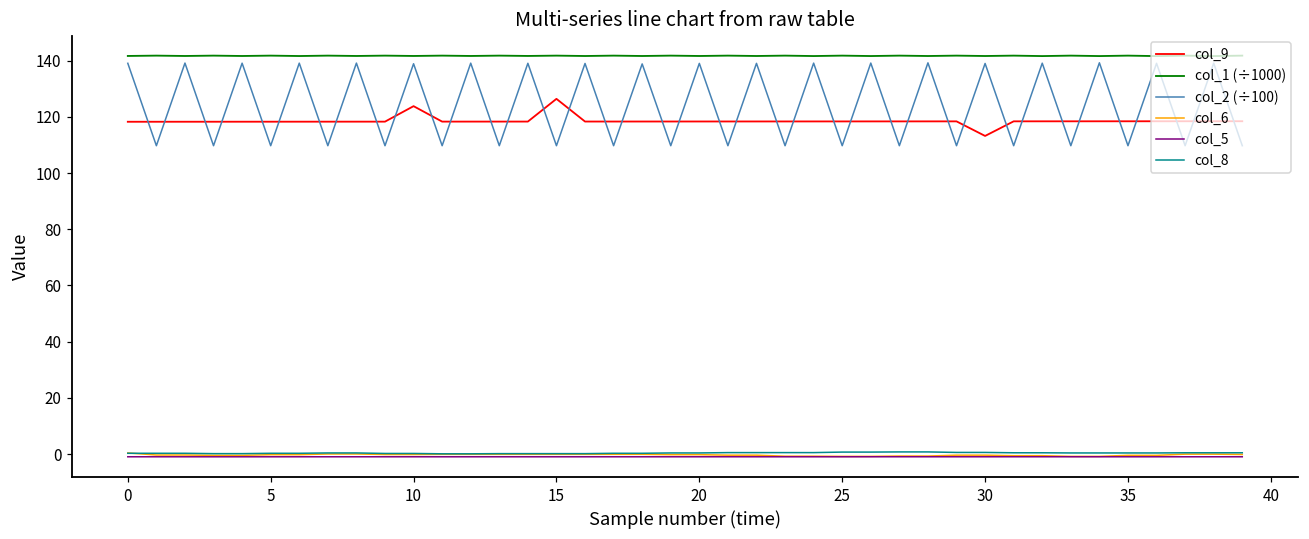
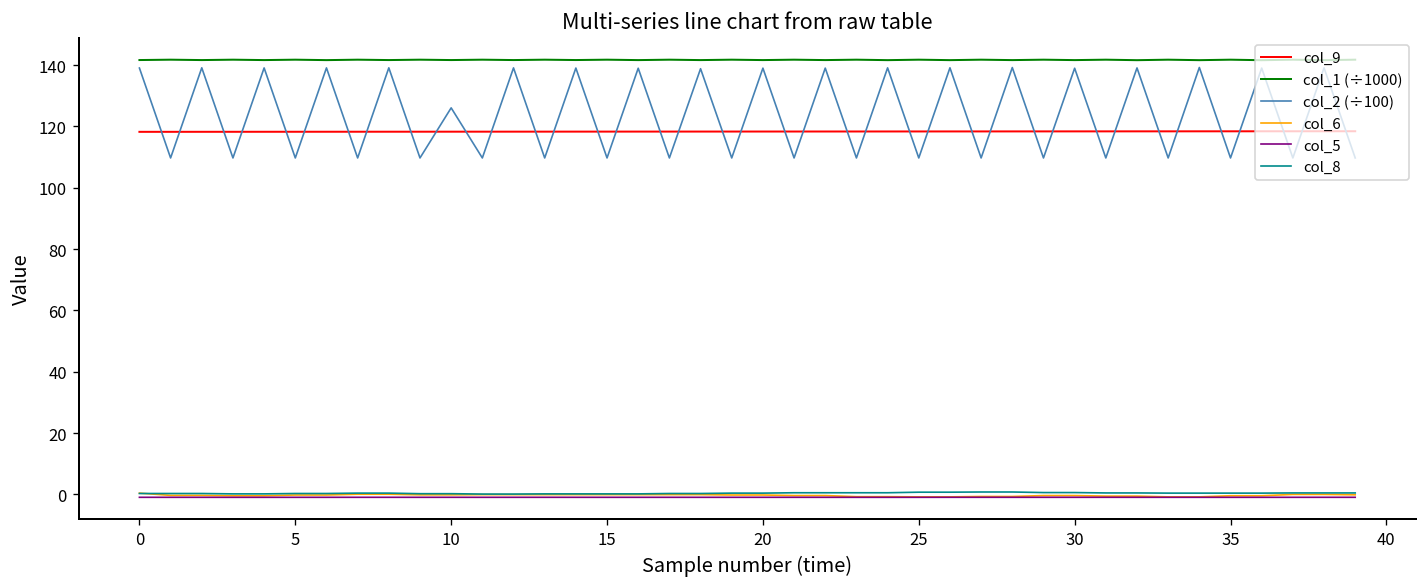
  {
    "col_9": {
      "0": 118,
      "5": 118,
-     "10": 124,
-     "15": 126,
+     "10": 118,
+     "15": 118,
      "20": 118,
      "25": 118,
-     "30": 113,
+     "30": 118,
      "35": 118
    },
    "col_1 (÷1000)": {
      "0": 142,
      "5": 142,
      "10": 142,
      "15": 142,
      "20": 142,
      "25": 142,
      "30": 142,
      "35": 142
    },
    "col_2 (÷100)": {
      "0": 139,
      "5": 110,
-     "10": 139,
+     "10": 126,
      "15": 110,
      "20": 139,
      "25": 110,
      "30": 139,
      "35": 110
    },
    "col_5": {
      "0": -1
    },
    "col_8": {
      "25": 1
    }
  }
